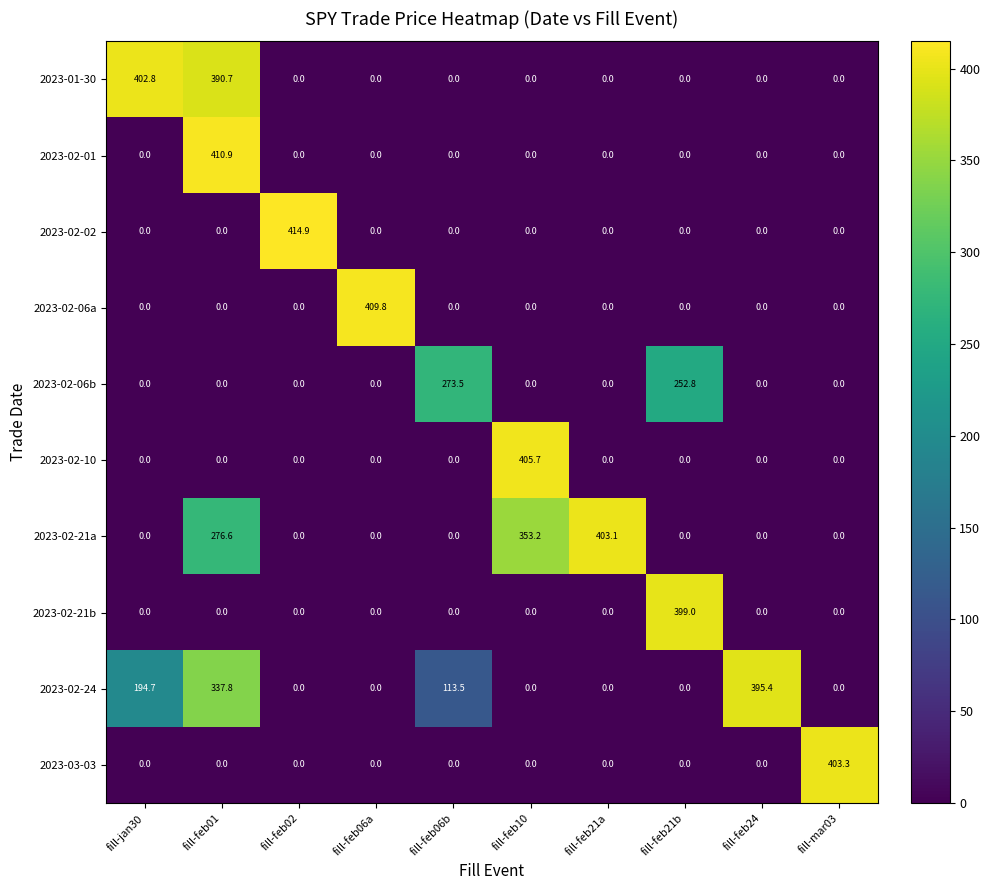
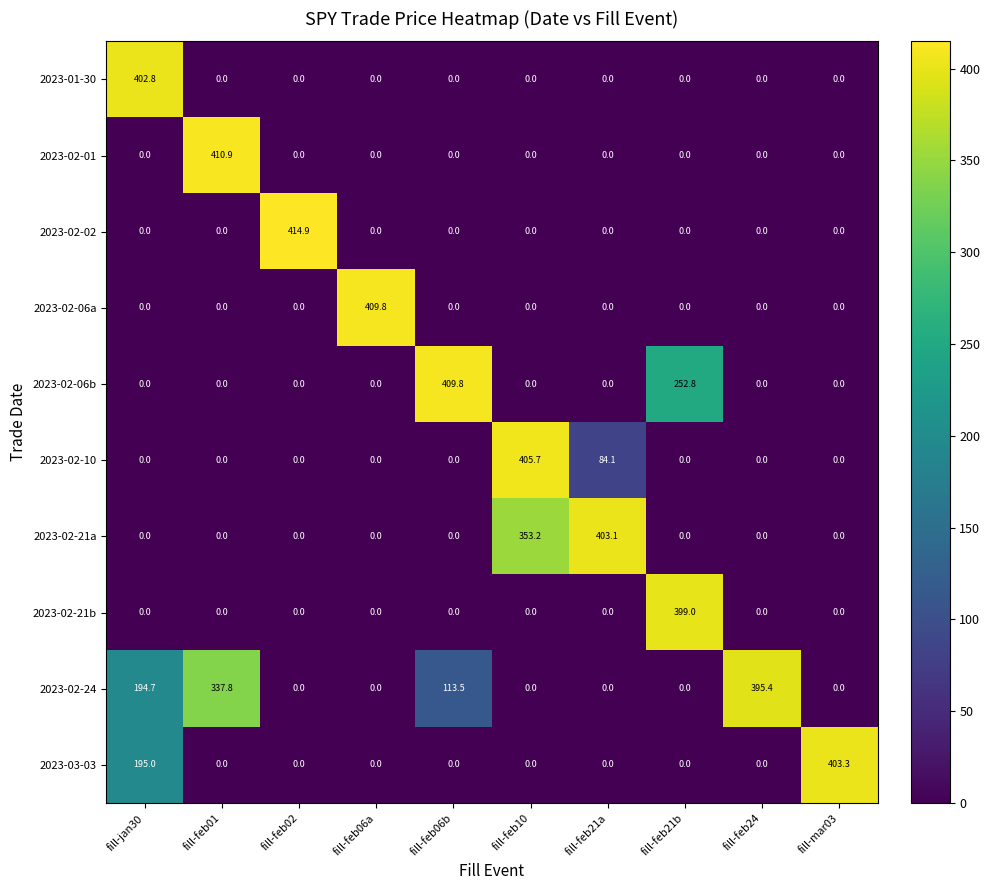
  {
    "2023-01-30": {
      "fill-jan30": 402.8,
-     "fill-feb01": 390.7,
+     "fill-feb01": 0.0,
      "fill-feb02": 0.0,
      "fill-feb06a": 0.0,
      "fill-feb06b": 0.0,
      "fill-feb10": 0.0,
      "fill-feb21a": 0.0,
      "fill-feb21b": 0.0,
      "fill-feb24": 0.0,
      "fill-mar03": 0.0
    },
    "2023-02-01": {
      "fill-jan30": 0.0,
      "fill-feb01": 410.9,
      "fill-feb02": 0.0,
      "fill-feb06a": 0.0,
      "fill-feb06b": 0.0,
      "fill-feb10": 0.0,
      "fill-feb21a": 0.0,
      "fill-feb21b": 0.0,
      "fill-feb24": 0.0,
      "fill-mar03": 0.0
    },
    "2023-02-02": {
      "fill-jan30": 0.0,
      "fill-feb01": 0.0,
      "fill-feb02": 414.9,
      "fill-feb06a": 0.0,
      "fill-feb06b": 0.0,
      "fill-feb10": 0.0,
      "fill-feb21a": 0.0,
      "fill-feb21b": 0.0,
      "fill-feb24": 0.0,
      "fill-mar03": 0.0
    },
    "2023-02-06a": {
      "fill-jan30": 0.0,
      "fill-feb01": 0.0,
      "fill-feb02": 0.0,
      "fill-feb06a": 409.8,
      "fill-feb06b": 0.0,
      "fill-feb10": 0.0,
      "fill-feb21a": 0.0,
      "fill-feb21b": 0.0,
      "fill-feb24": 0.0,
      "fill-mar03": 0.0
    },
    "2023-02-06b": {
      "fill-jan30": 0.0,
      "fill-feb01": 0.0,
      "fill-feb02": 0.0,
      "fill-feb06a": 0.0,
-     "fill-feb06b": 273.5,
+     "fill-feb06b": 409.8,
      "fill-feb10": 0.0,
      "fill-feb21a": 0.0,
      "fill-feb21b": 252.8,
      "fill-feb24": 0.0,
      "fill-mar03": 0.0
    },
    "2023-02-10": {
      "fill-jan30": 0.0,
      "fill-feb01": 0.0,
      "fill-feb02": 0.0,
      "fill-feb06a": 0.0,
      "fill-feb06b": 0.0,
      "fill-feb10": 405.7,
-     "fill-feb21a": 0.0,
+     "fill-feb21a": 84.1,
      "fill-feb21b": 0.0,
      "fill-feb24": 0.0,
      "fill-mar03": 0.0
    },
    "2023-02-21a": {
      "fill-jan30": 0.0,
-     "fill-feb01": 276.6,
+     "fill-feb01": 0.0,
      "fill-feb02": 0.0,
      "fill-feb06a": 0.0,
      "fill-feb06b": 0.0,
      "fill-feb10": 353.2,
      "fill-feb21a": 403.1,
      "fill-feb21b": 0.0,
      "fill-feb24": 0.0,
      "fill-mar03": 0.0
    },
    "2023-02-21b": {
      "fill-jan30": 0.0,
      "fill-feb01": 0.0,
      "fill-feb02": 0.0,
      "fill-feb06a": 0.0,
      "fill-feb06b": 0.0,
      "fill-feb10": 0.0,
      "fill-feb21a": 0.0,
      "fill-feb21b": 399.0,
      "fill-feb24": 0.0,
      "fill-mar03": 0.0
    },
    "2023-02-24": {
      "fill-jan30": 194.7,
      "fill-feb01": 337.8,
      "fill-feb02": 0.0,
      "fill-feb06a": 0.0,
      "fill-feb06b": 113.5,
      "fill-feb10": 0.0,
      "fill-feb21a": 0.0,
      "fill-feb21b": 0.0,
      "fill-feb24": 395.4,
      "fill-mar03": 0.0
    },
    "2023-03-03": {
-     "fill-jan30": 0.0,
+     "fill-jan30": 195.0,
      "fill-feb01": 0.0,
      "fill-feb02": 0.0,
      "fill-feb06a": 0.0,
      "fill-feb06b": 0.0,
      "fill-feb10": 0.0,
      "fill-feb21a": 0.0,
      "fill-feb21b": 0.0,
      "fill-feb24": 0.0,
      "fill-mar03": 403.3
    }
  }
